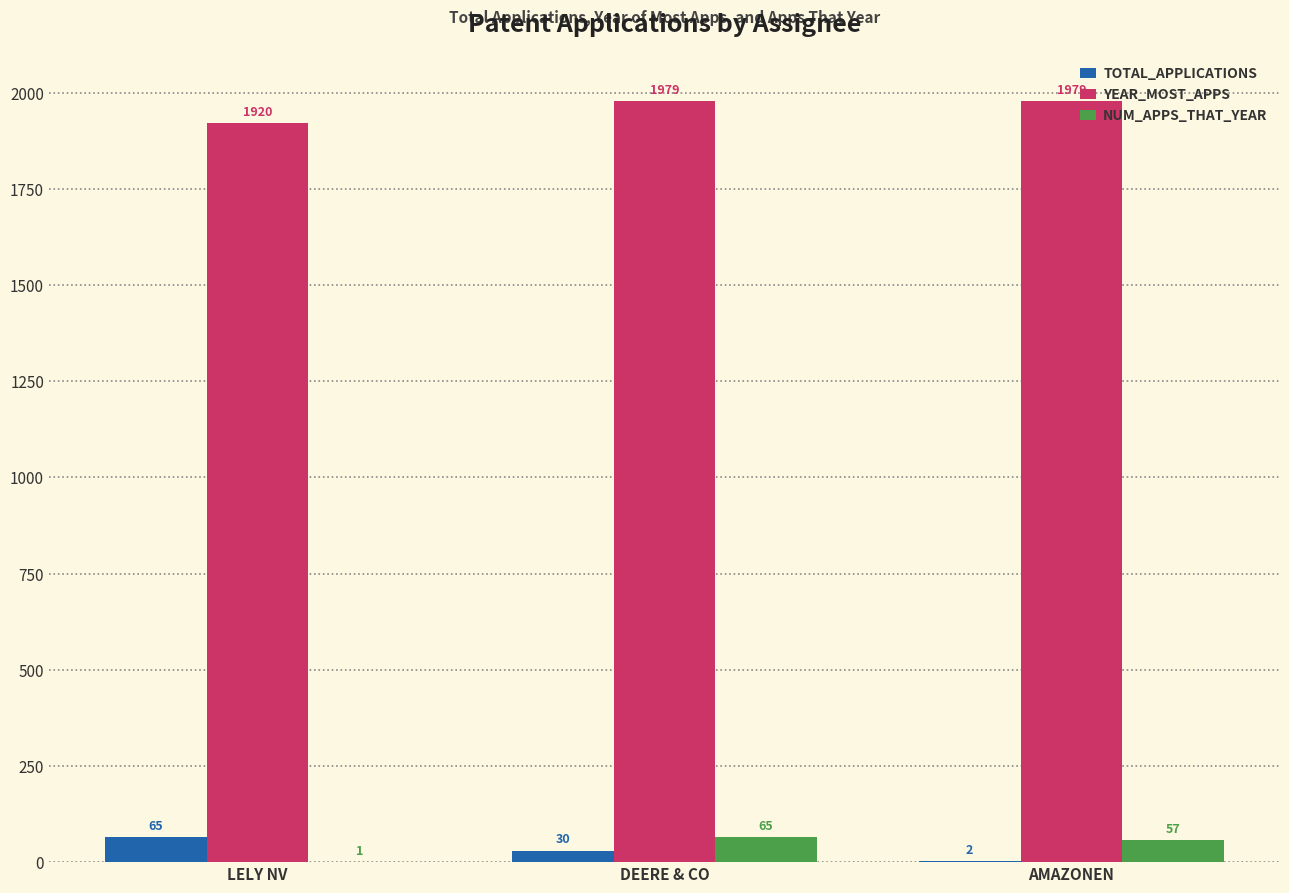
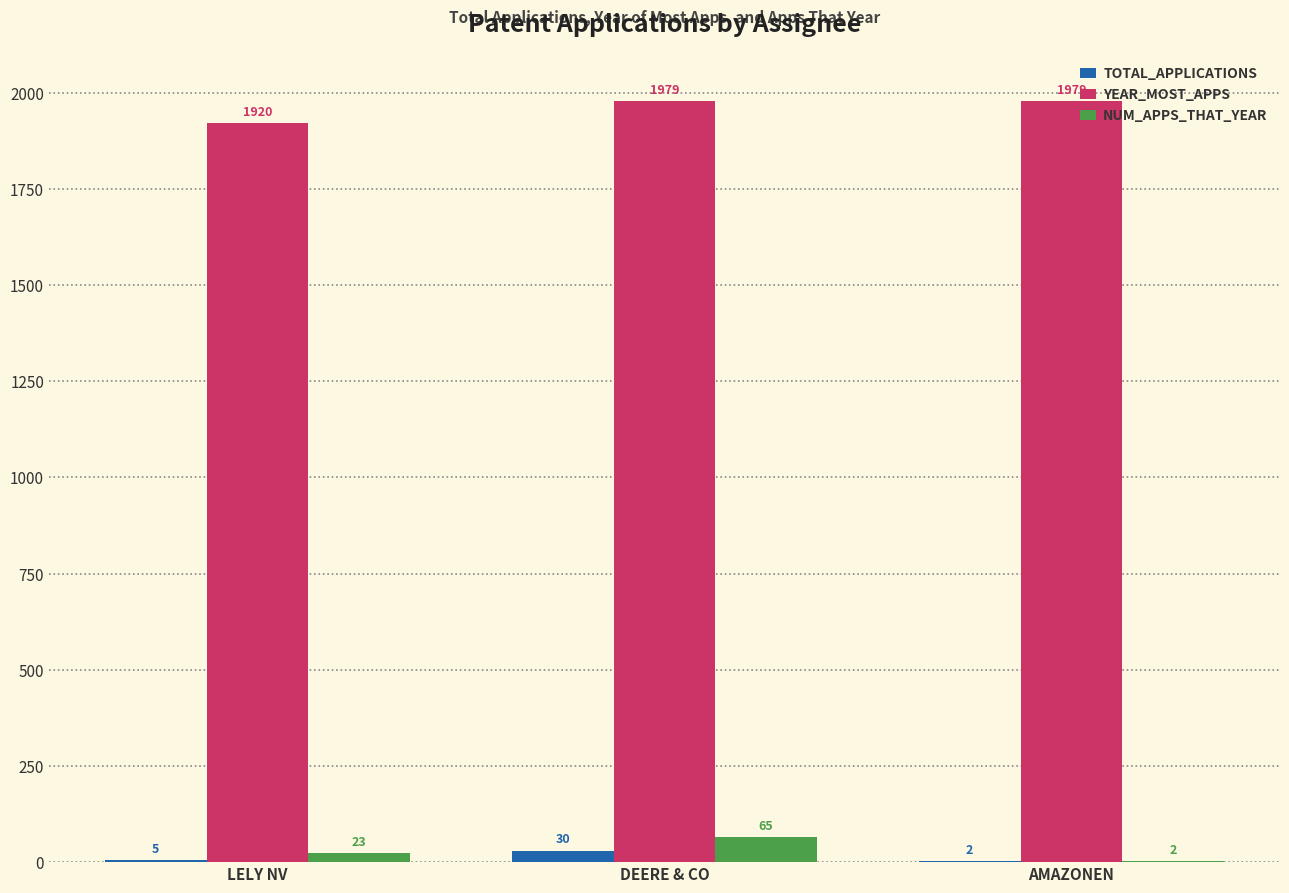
  {
    "TOTAL_APPLICATIONS": {
-     "LELY NV": 65,
+     "LELY NV": 5,
      "DEERE & CO": 30,
      "AMAZONEN": 2
    },
    "YEAR_MOST_APPS": {
      "LELY NV": 1920,
      "DEERE & CO": 1979,
      "AMAZONEN": 1979
    },
    "NUM_APPS_THAT_YEAR": {
-     "LELY NV": 1,
+     "LELY NV": 23,
      "DEERE & CO": 65,
-     "AMAZONEN": 57
+     "AMAZONEN": 2
    }
  }
